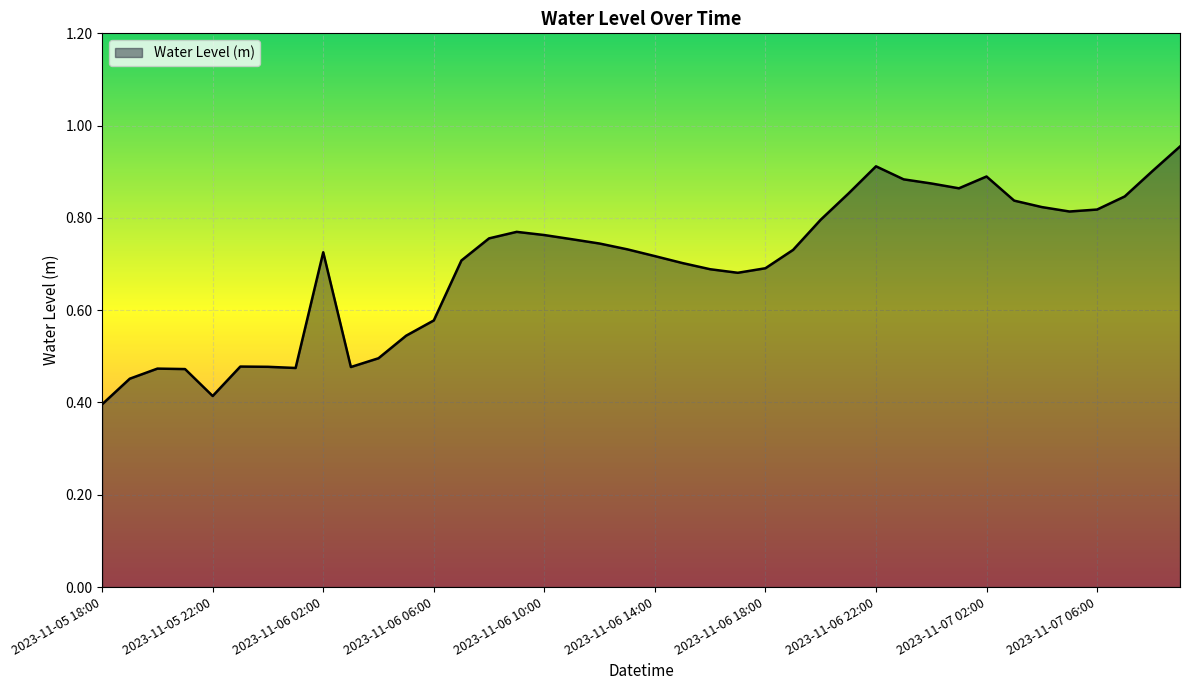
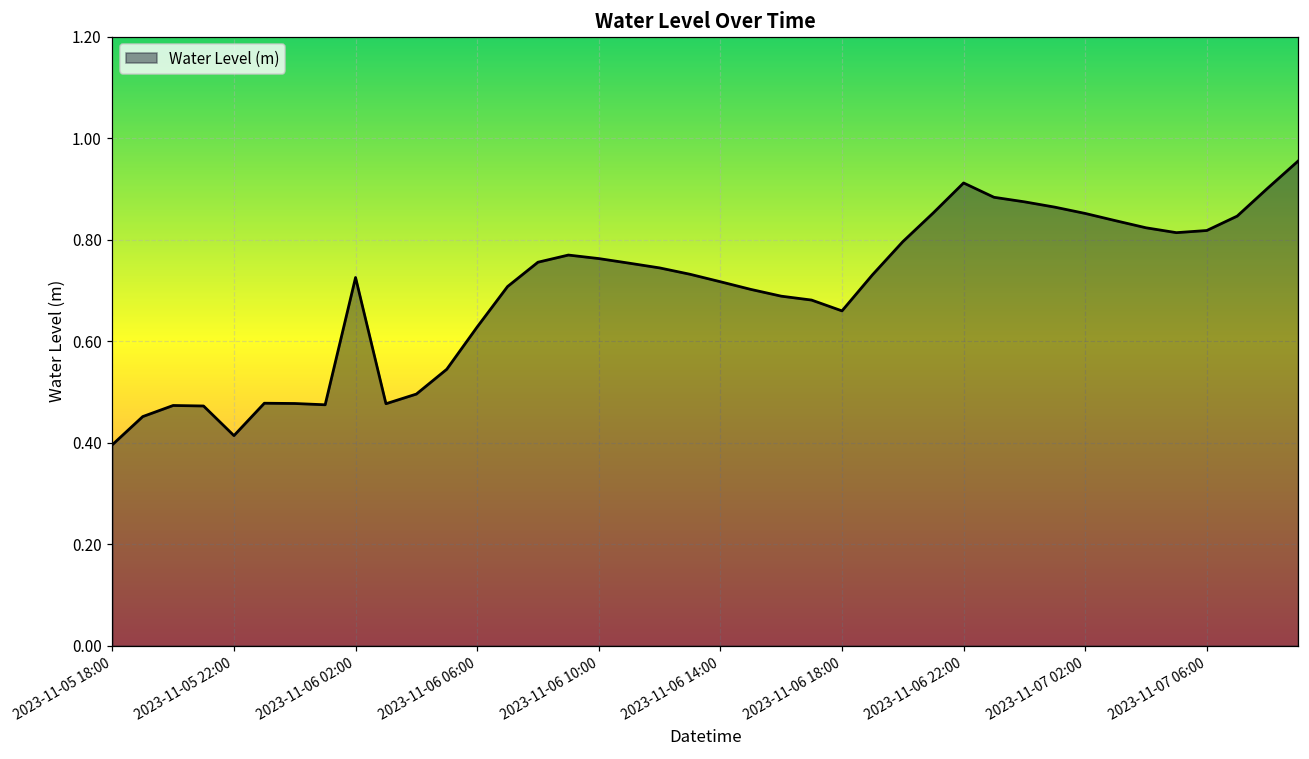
  {
    "2023-11-05 18:00": 0.40,
    "2023-11-05 22:00": 0.41,
    "2023-11-06 02:00": 0.73,
-   "2023-11-06 06:00": 0.58,
+   "2023-11-06 06:00": 0.63,
    "2023-11-06 10:00": 0.76,
    "2023-11-06 14:00": 0.72,
-   "2023-11-06 18:00": 0.69,
+   "2023-11-06 18:00": 0.66,
    "2023-11-06 22:00": 0.91,
-   "2023-11-07 02:00": 0.89,
+   "2023-11-07 02:00": 0.85,
    "2023-11-07 06:00": 0.82
  }
